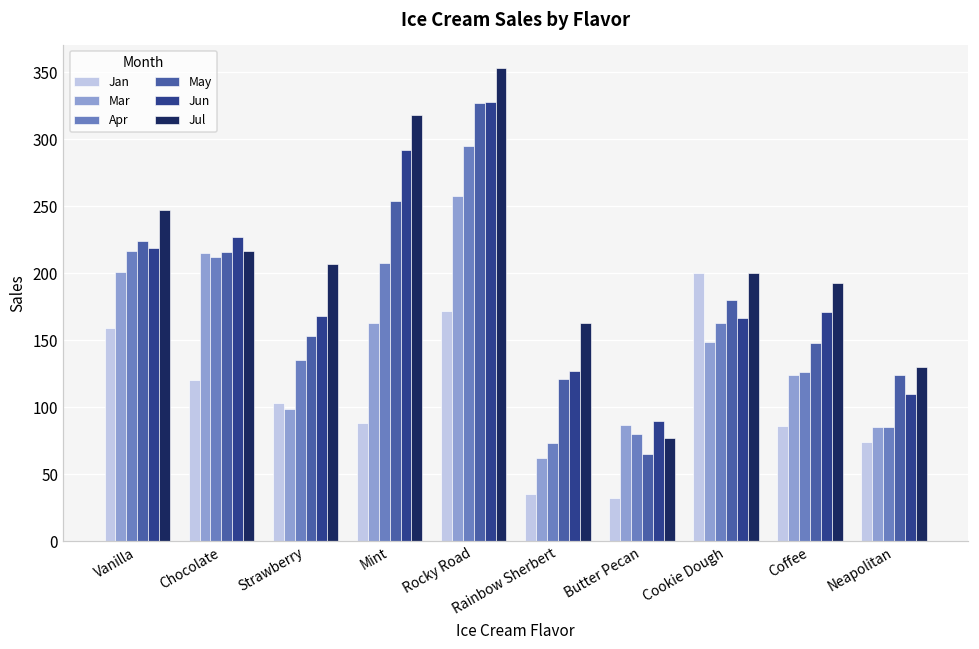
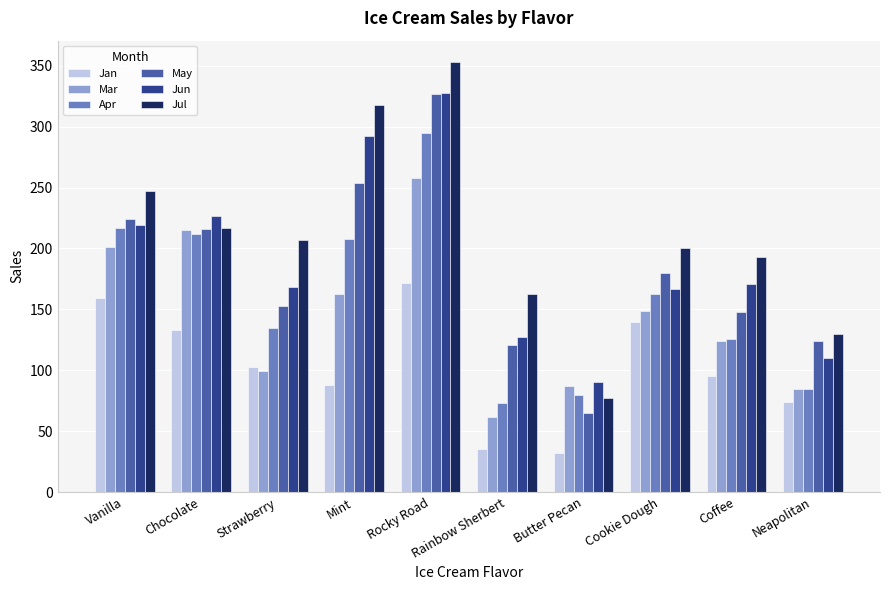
  {
    "Jan": {
      "Vanilla": 159,
-     "Chocolate": 120,
+     "Chocolate": 133,
      "Strawberry": 103,
      "Mint": 88,
      "Rocky Road": 172,
      "Rainbow Sherbert": 35,
      "Butter Pecan": 32,
-     "Cookie Dough": 200,
-     "Coffee": 86,
+     "Cookie Dough": 140,
+     "Coffee": 95,
      "Neapolitan": 74
    }
  }
